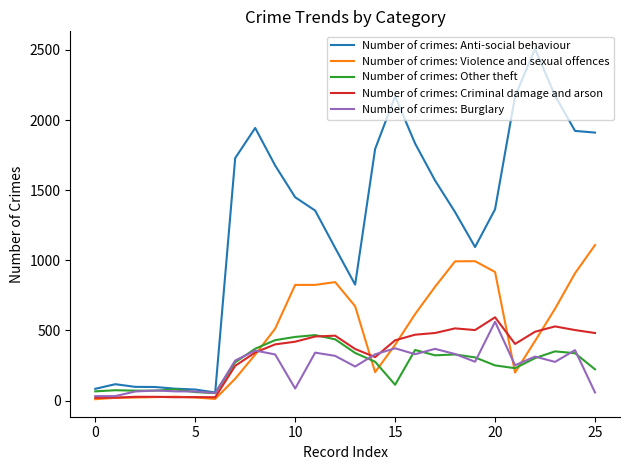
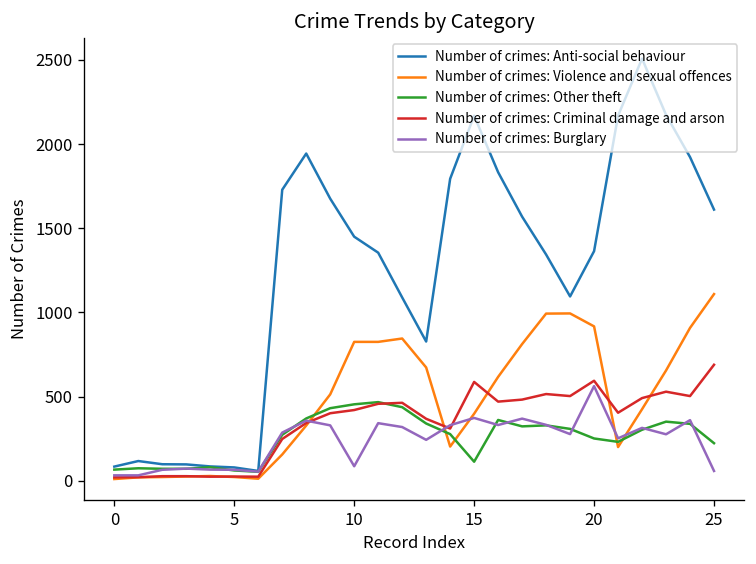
  {
    "Number of crimes: Anti-social behaviour": {
      "0": 80,
      "10": 1450,
      "20": 1360,
-     "25": 1910
+     "25": 1610
    },
    "Number of crimes: Violence and sexual offences": {
      "10": 830,
      "15": 400,
      "20": 920,
      "25": 1110
    },
    "Number of crimes: Other theft": {
      "0": 70,
      "10": 450,
      "15": 110,
      "20": 250,
      "25": 220
    },
    "Number of crimes: Criminal damage and arson": {
      "10": 420,
-     "15": 430,
+     "15": 590,
      "20": 590,
-     "25": 480
+     "25": 690
    },
    "Number of crimes: Burglary": {
      "10": 90,
      "15": 370,
      "20": 560,
      "25": 60
    }
  }
